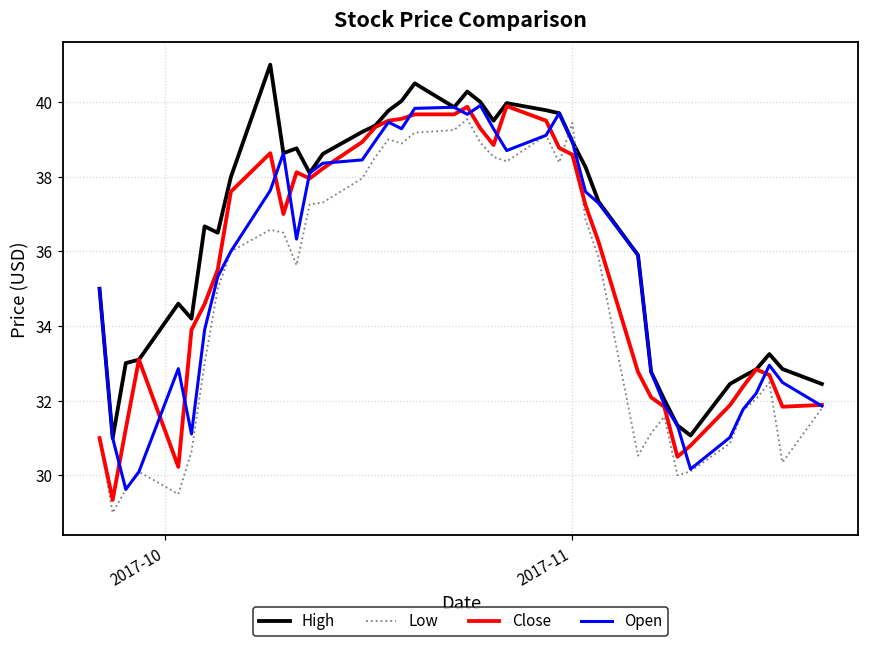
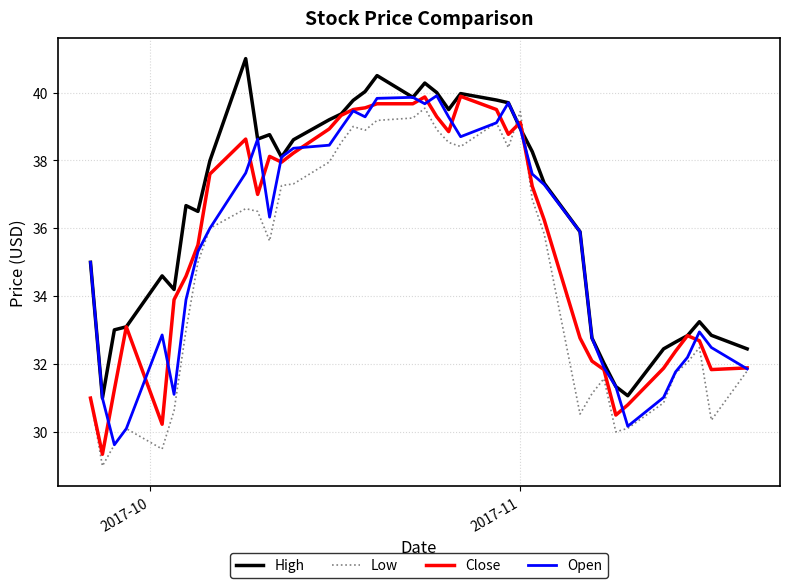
  {
    "Low": {
      "2017-11": 39.4
    },
    "Close": {
-     "2017-11": 38.6
+     "2017-11": 39.1
    }
  }
